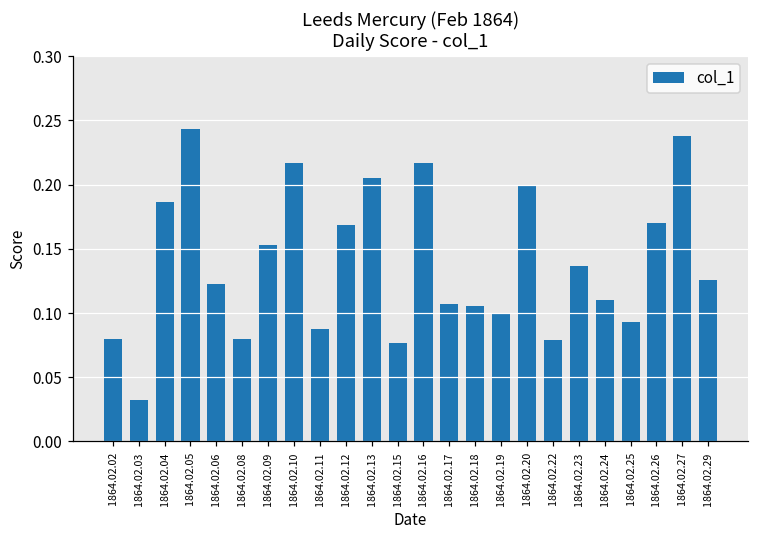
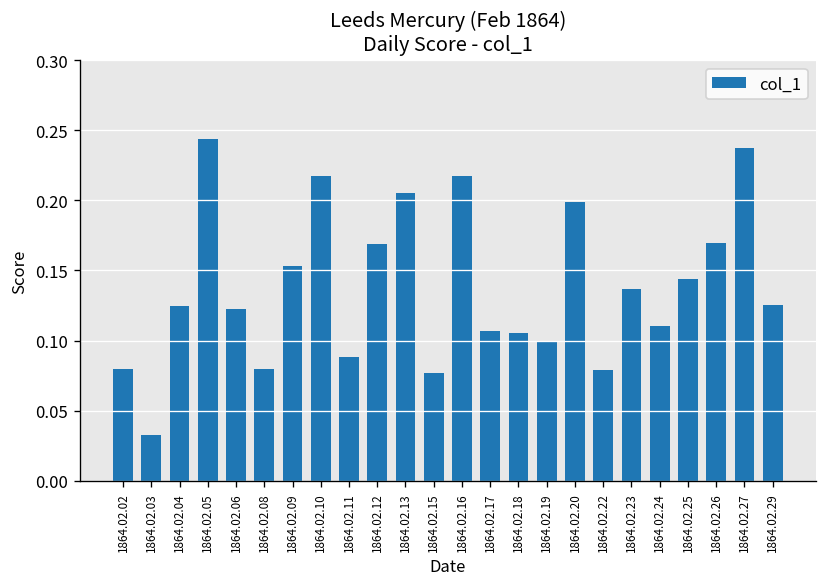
  {
    "1864.02.02": 0.080,
    "1864.02.03": 0.033,
-   "1864.02.04": 0.187,
+   "1864.02.04": 0.125,
    "1864.02.05": 0.244,
    "1864.02.06": 0.123,
    "1864.02.08": 0.080,
    "1864.02.09": 0.153,
    "1864.02.10": 0.217,
    "1864.02.11": 0.088,
    "1864.02.12": 0.169,
    "1864.02.13": 0.205,
    "1864.02.15": 0.077,
    "1864.02.16": 0.217,
    "1864.02.17": 0.107,
    "1864.02.18": 0.105,
    "1864.02.19": 0.100,
    "1864.02.20": 0.199,
    "1864.02.22": 0.079,
    "1864.02.23": 0.137,
    "1864.02.24": 0.110,
-   "1864.02.25": 0.093,
+   "1864.02.25": 0.144,
    "1864.02.26": 0.170,
    "1864.02.27": 0.238,
    "1864.02.29": 0.125
  }
